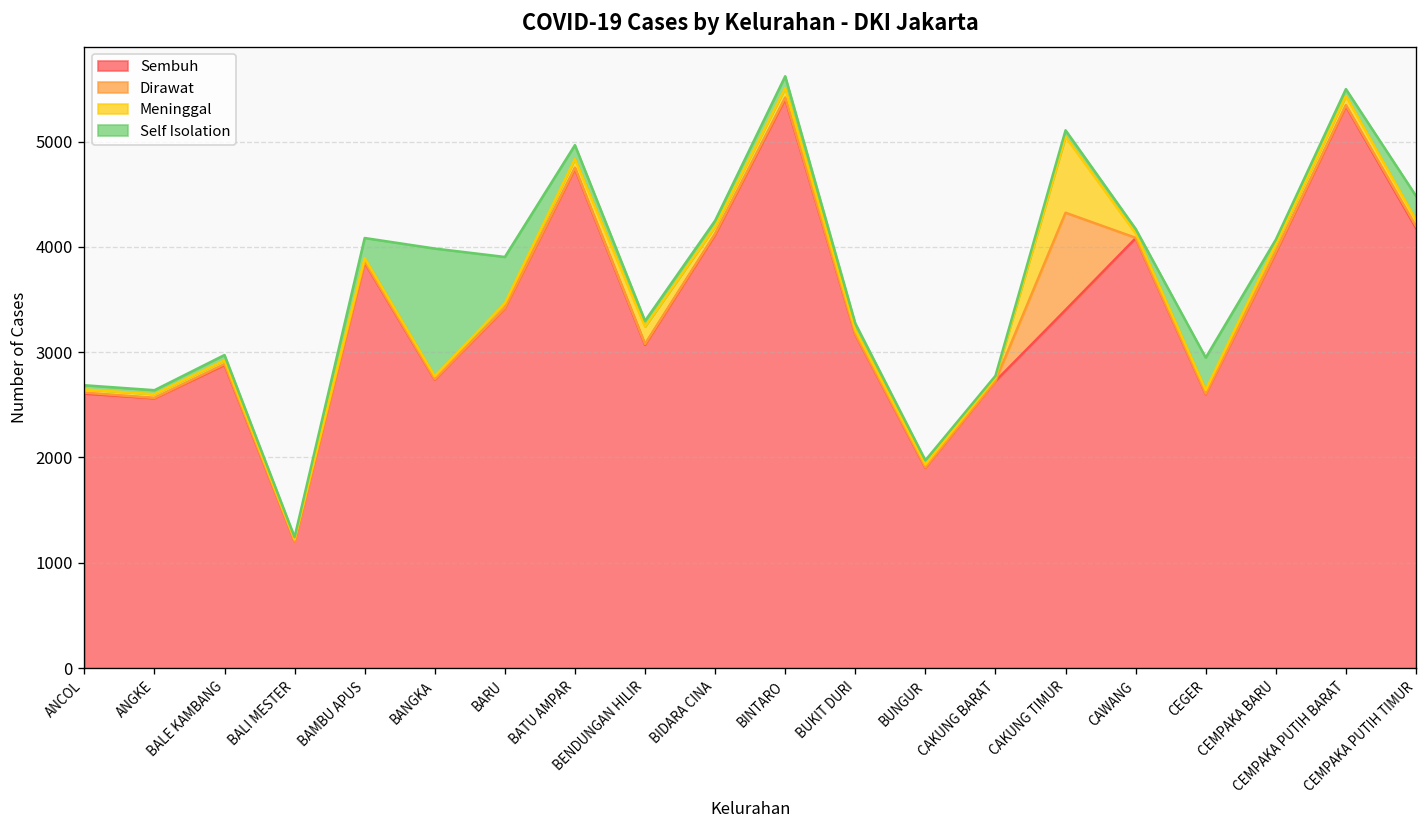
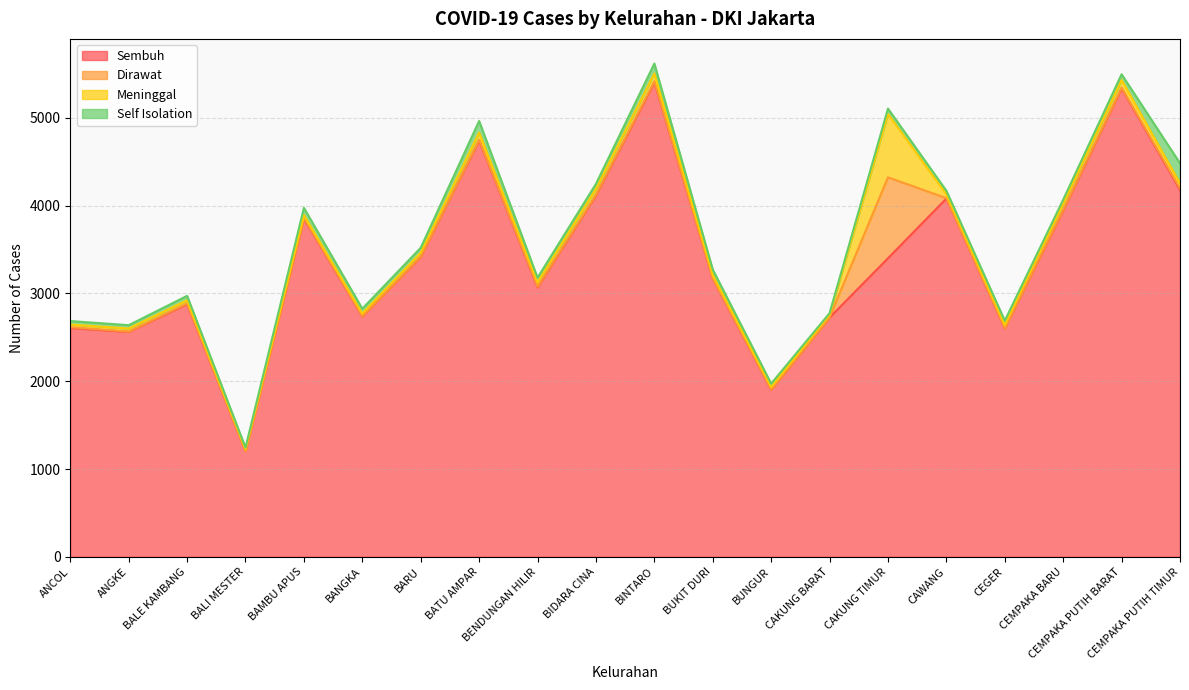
  {
    "Sembuh": {
      "CAKUNG TIMUR": 3400
    },
    "Dirawat": {
      "CAKUNG TIMUR": 900
    },
    "Meninggal": {
      "ANCOL": 0,
      "ANGKE": 0,
      "BALE KAMBANG": 0,
      "BAMBU APUS": 0,
      "BARU": 0,
      "BATU AMPAR": 100,
-     "BENDUNGAN HILIR": 200,
+     "BENDUNGAN HILIR": 0,
      "BIDARA CINA": 100,
      "BINTARO": 100,
      "BUKIT DURI": 0,
      "CAKUNG TIMUR": 700,
      "CAWANG": 0,
      "CEGER": 0,
      "CEMPAKA BARU": 100,
      "CEMPAKA PUTIH BARAT": 100,
      "CEMPAKA PUTIH TIMUR": 100
    },
    "Self Isolation": {
      "ANCOL": 0,
      "ANGKE": 0,
      "BALE KAMBANG": 100,
-     "BAMBU APUS": 200,
-     "BANGKA": 1200,
-     "BARU": 400,
+     "BAMBU APUS": 100,
+     "BANGKA": 100,
+     "BARU": 100,
      "BATU AMPAR": 100,
      "BENDUNGAN HILIR": 100,
      "BIDARA CINA": 100,
      "BINTARO": 100,
      "BUKIT DURI": 100,
      "BUNGUR": 0,
      "CAKUNG TIMUR": 100,
      "CAWANG": 0,
-     "CEGER": 300,
+     "CEGER": 0,
      "CEMPAKA BARU": 0,
      "CEMPAKA PUTIH BARAT": 100,
      "CEMPAKA PUTIH TIMUR": 200
    }
  }
